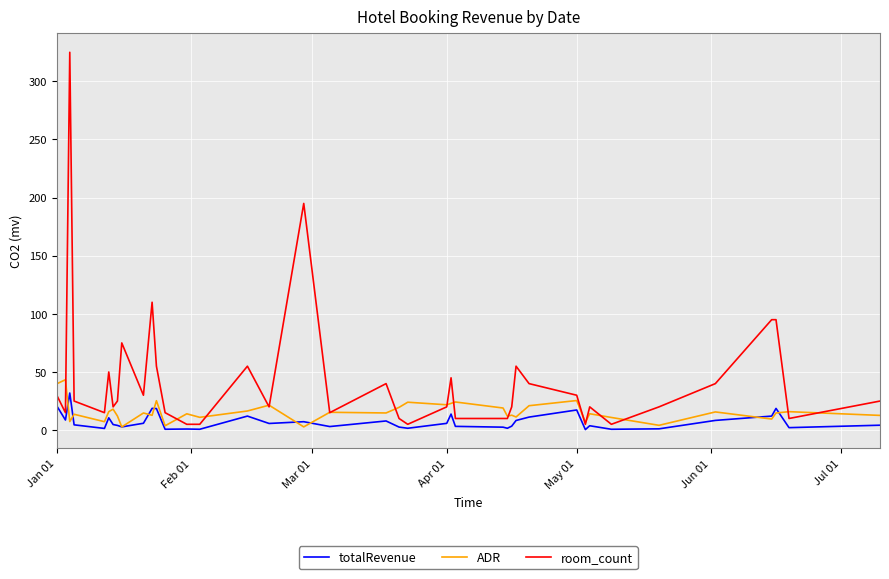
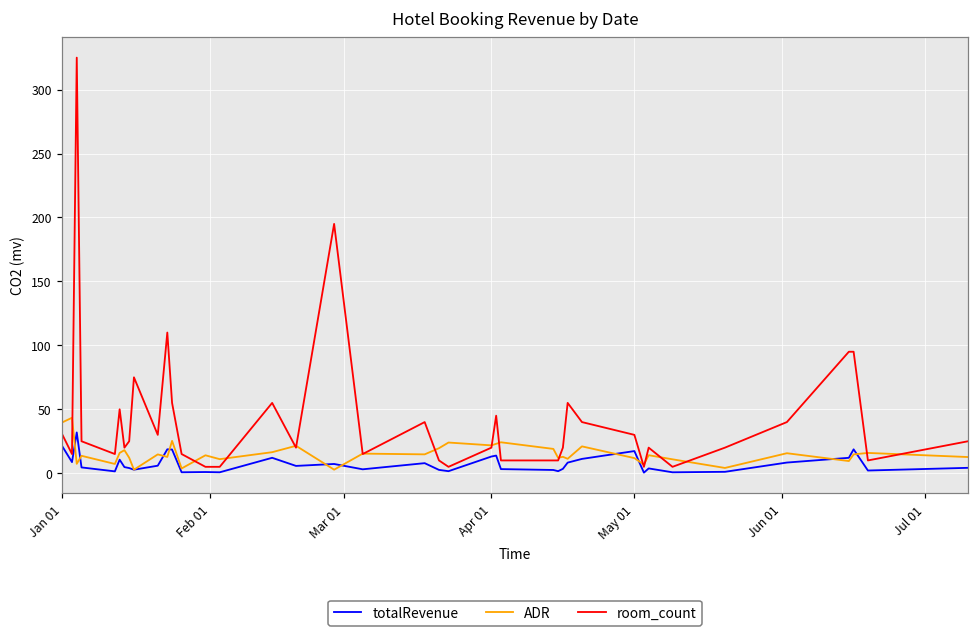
  {
    "totalRevenue": {
      "Jan 01": 21,
-     "Apr 01": 6,
+     "Apr 01": 13,
      "May 01": 17
    },
    "ADR": {
      "Jan 01": 40,
-     "May 01": 25
+     "May 01": 12
    },
    "room_count": {
      "Jan 01": 30,
      "May 01": 30
    }
  }
